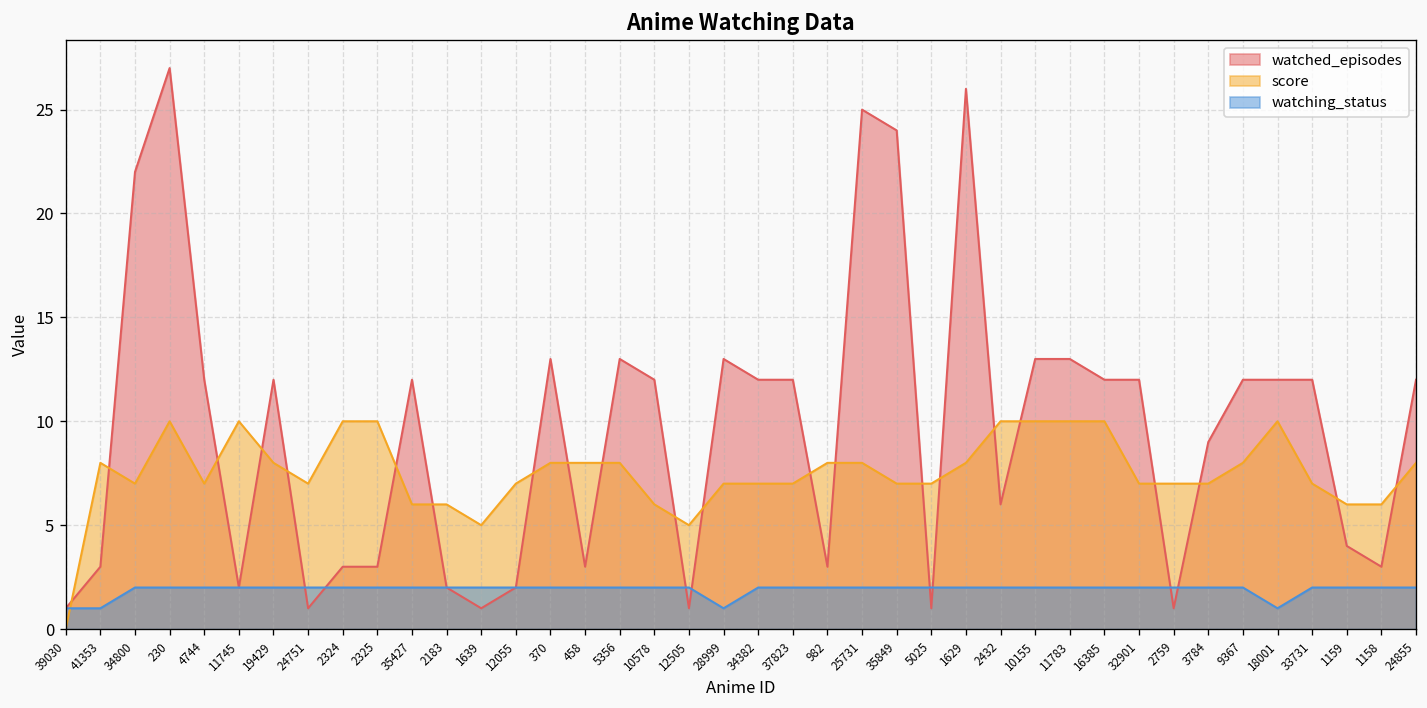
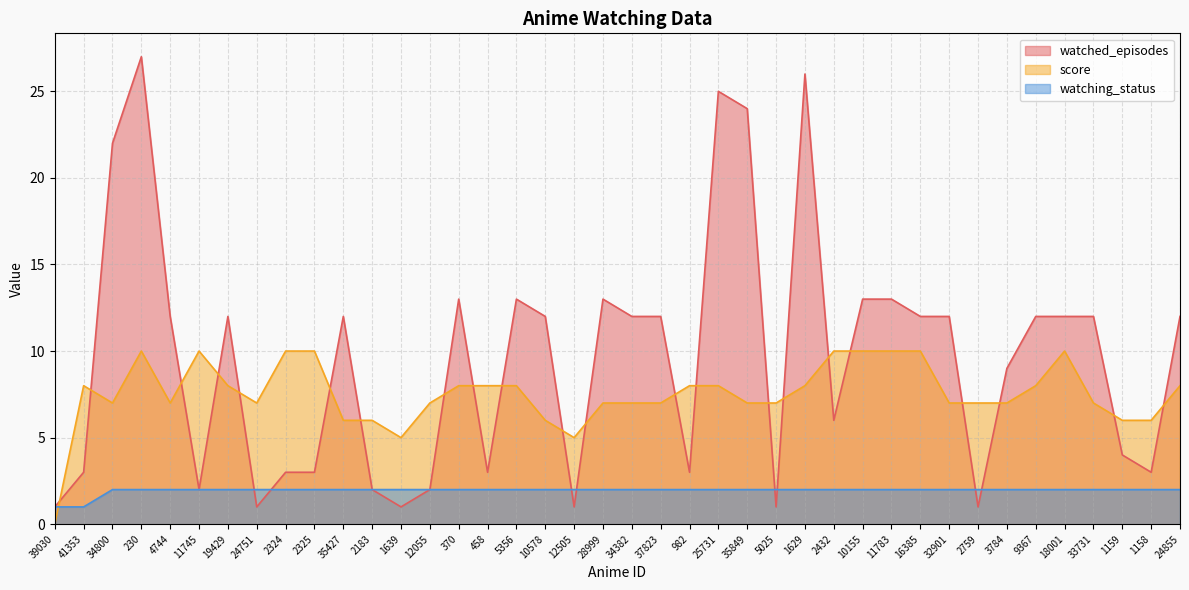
  {
    "watched_episodes": {
      "41353": 3,
      "34800": 22,
      "230": 27,
      "4744": 12,
      "19429": 12,
      "24751": 1,
      "2324": 3,
      "2325": 3,
      "35427": 12,
      "1639": 1,
      "370": 13,
      "458": 3,
      "5356": 13,
      "10578": 12,
      "12505": 1,
      "28999": 13,
      "34382": 12,
      "37823": 12,
      "982": 3,
      "25731": 25,
      "35849": 24,
      "5025": 1,
      "1629": 26,
      "2432": 6,
      "10155": 13,
      "11783": 13,
      "16385": 12,
      "32901": 12,
      "2759": 1,
      "3784": 9,
      "9367": 12,
      "18001": 12,
      "33731": 12,
      "1159": 4,
      "1158": 3,
      "24855": 12
    },
    "score": {
      "39030": 0,
      "41353": 8,
      "34800": 7,
      "230": 10,
      "4744": 7,
      "11745": 10,
      "19429": 8,
      "24751": 7,
      "2324": 10,
      "2325": 10,
      "35427": 6,
      "2183": 6,
      "1639": 5,
      "12055": 7,
      "370": 8,
      "458": 8,
      "5356": 8,
      "10578": 6,
      "12505": 5,
      "28999": 7,
      "34382": 7,
      "37823": 7,
      "982": 8,
      "25731": 8,
      "35849": 7,
      "5025": 7,
      "1629": 8,
      "2432": 10,
      "10155": 10,
      "11783": 10,
      "16385": 10,
      "32901": 7,
      "2759": 7,
      "3784": 7,
      "9367": 8,
      "18001": 10,
      "33731": 7,
      "1159": 6,
      "1158": 6,
      "24855": 8
    },
    "watching_status": {
      "41353": 1,
      "34800": 2,
      "230": 2,
      "4744": 2,
      "19429": 2,
      "24751": 2,
      "2324": 2,
      "2325": 2,
      "35427": 2,
      "1639": 2,
      "370": 2,
      "458": 2,
      "5356": 2,
      "10578": 2,
      "12505": 2,
-     "28999": 1,
+     "28999": 2,
      "34382": 2,
      "37823": 2,
      "982": 2,
      "25731": 2,
      "35849": 2,
      "5025": 2,
      "1629": 2,
      "2432": 2,
      "10155": 2,
      "11783": 2,
      "16385": 2,
      "32901": 2,
      "2759": 2,
      "3784": 2,
      "9367": 2,
-     "18001": 1,
+     "18001": 2,
      "33731": 2,
      "1159": 2,
      "1158": 2,
      "24855": 2
    }
  }
